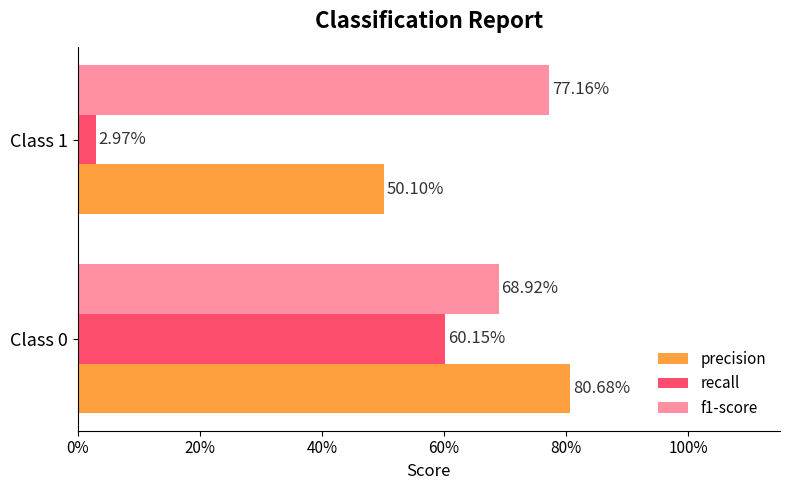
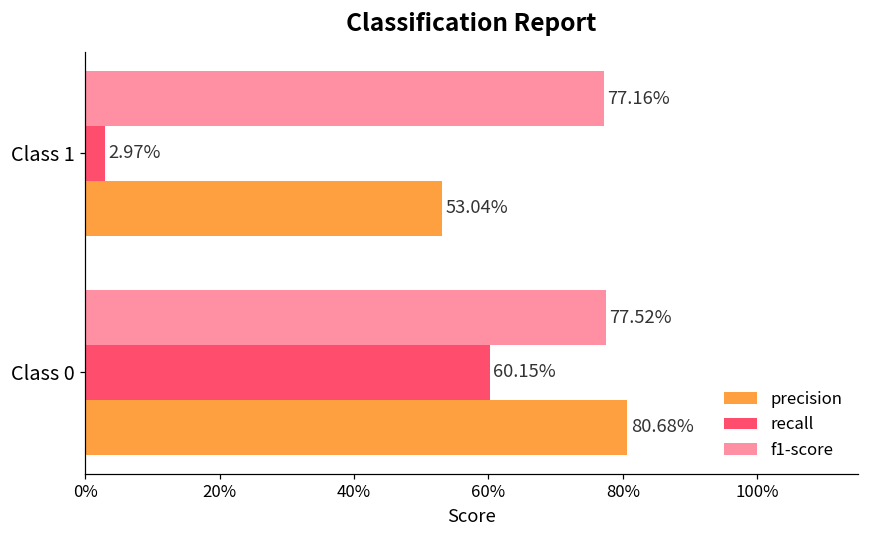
  {
    "precision": {
-     "Class 1": "50.10%",
+     "Class 1": "53.04%",
      "Class 0": "80.68%"
    },
    "recall": {
      "Class 1": "2.97%",
      "Class 0": "60.15%"
    },
    "f1-score": {
      "Class 1": "77.16%",
-     "Class 0": "68.92%"
+     "Class 0": "77.52%"
    }
  }
